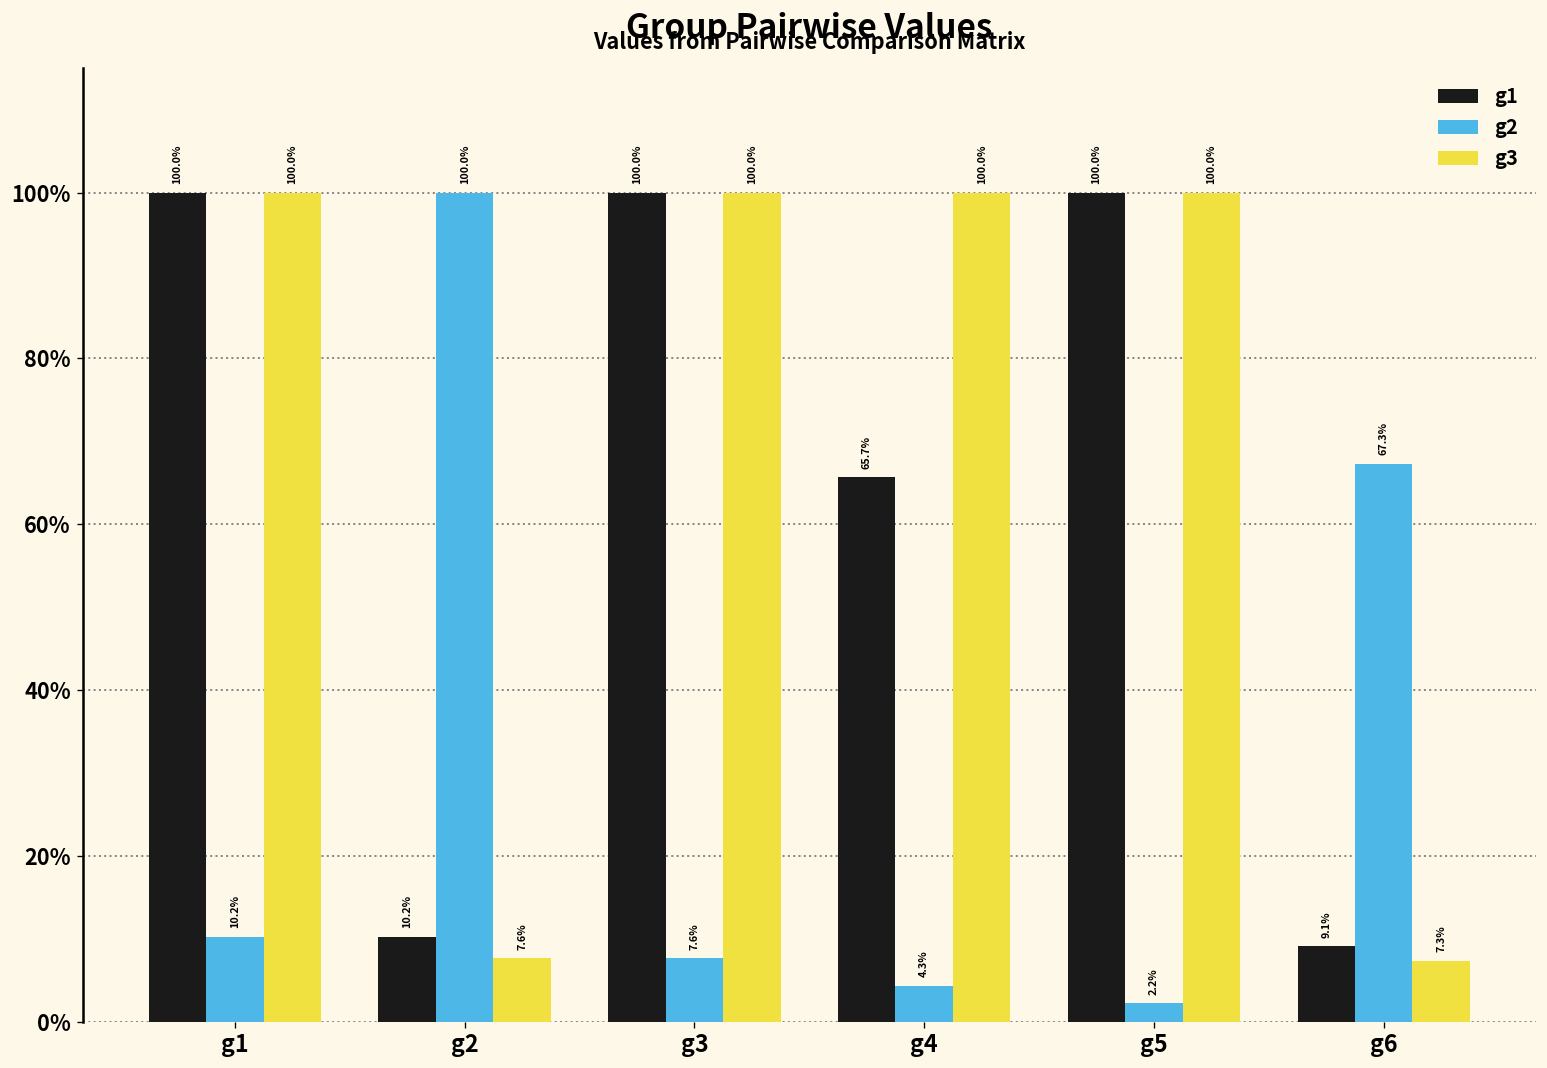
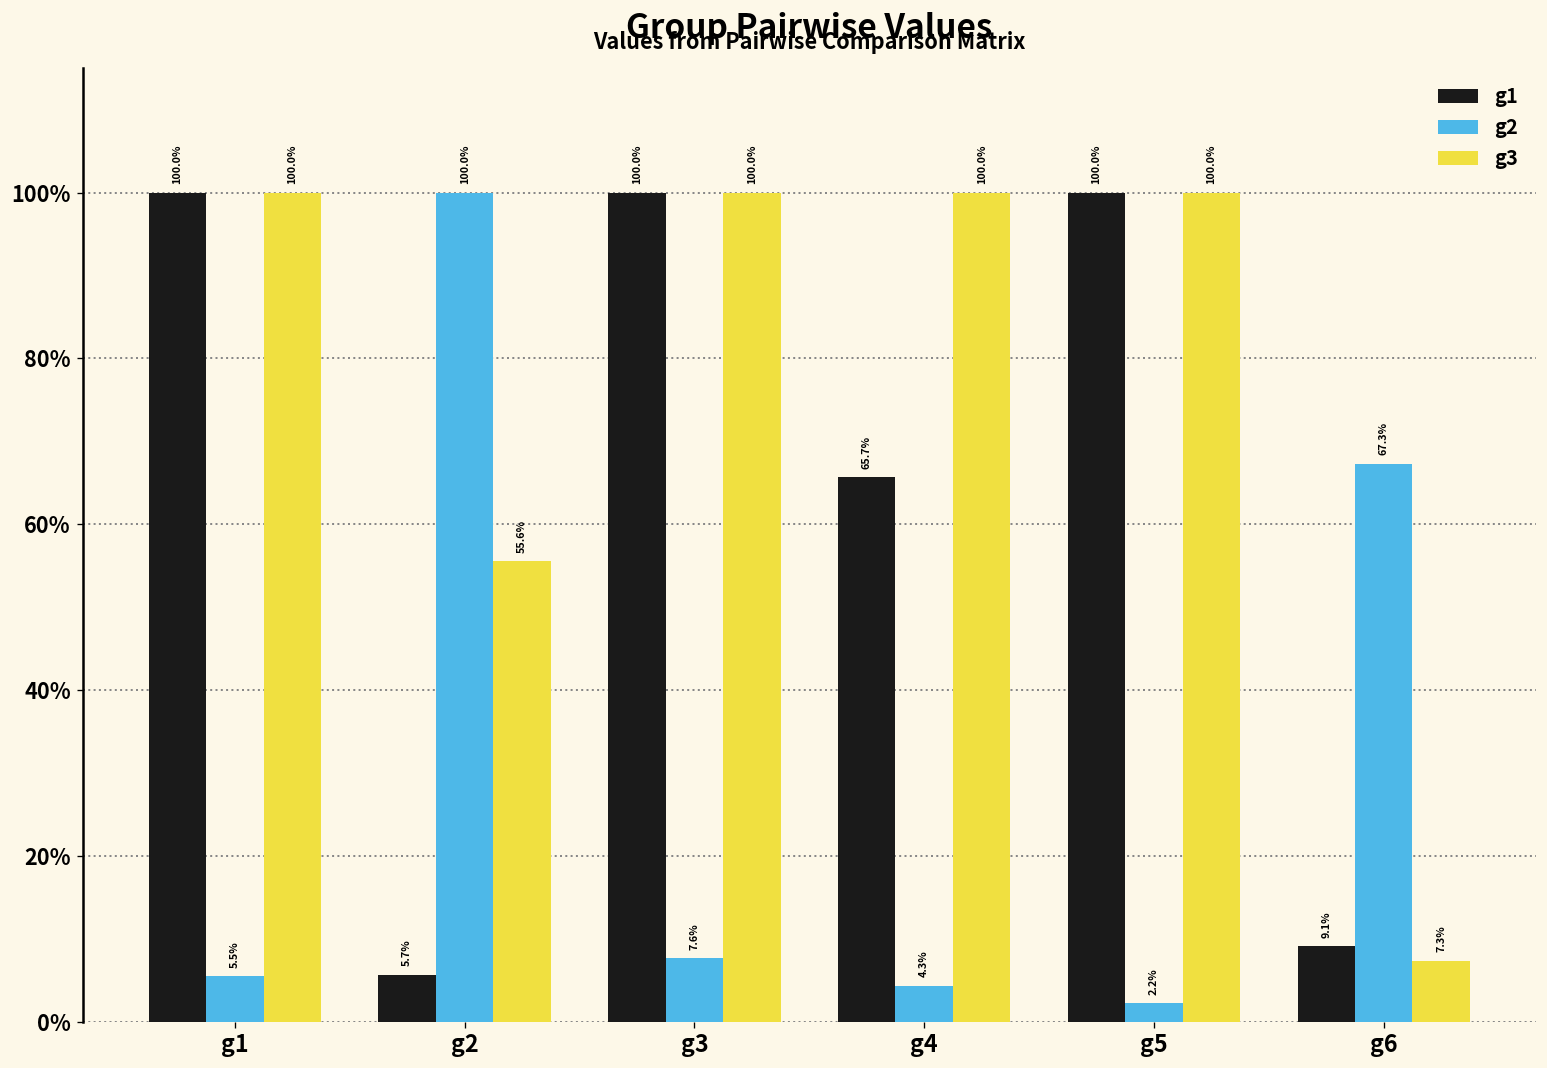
  {
    "g1": {
      "g1": "100.0%",
-     "g2": "10.2%",
+     "g2": "5.7%",
      "g3": "100.0%",
      "g4": "65.7%",
      "g5": "100.0%",
      "g6": "9.1%"
    },
    "g2": {
-     "g1": "10.2%",
+     "g1": "5.5%",
      "g2": "100.0%",
      "g3": "7.6%",
      "g4": "4.3%",
      "g5": "2.2%",
      "g6": "67.3%"
    },
    "g3": {
      "g1": "100.0%",
-     "g2": "7.6%",
+     "g2": "55.6%",
      "g3": "100.0%",
      "g4": "100.0%",
      "g5": "100.0%",
      "g6": "7.3%"
    }
  }
